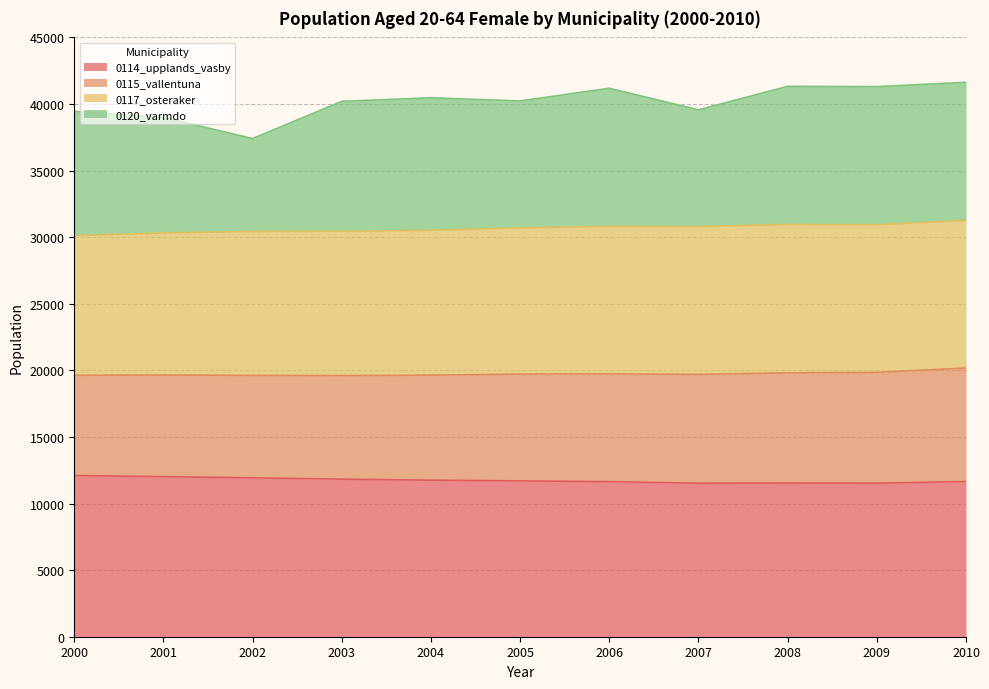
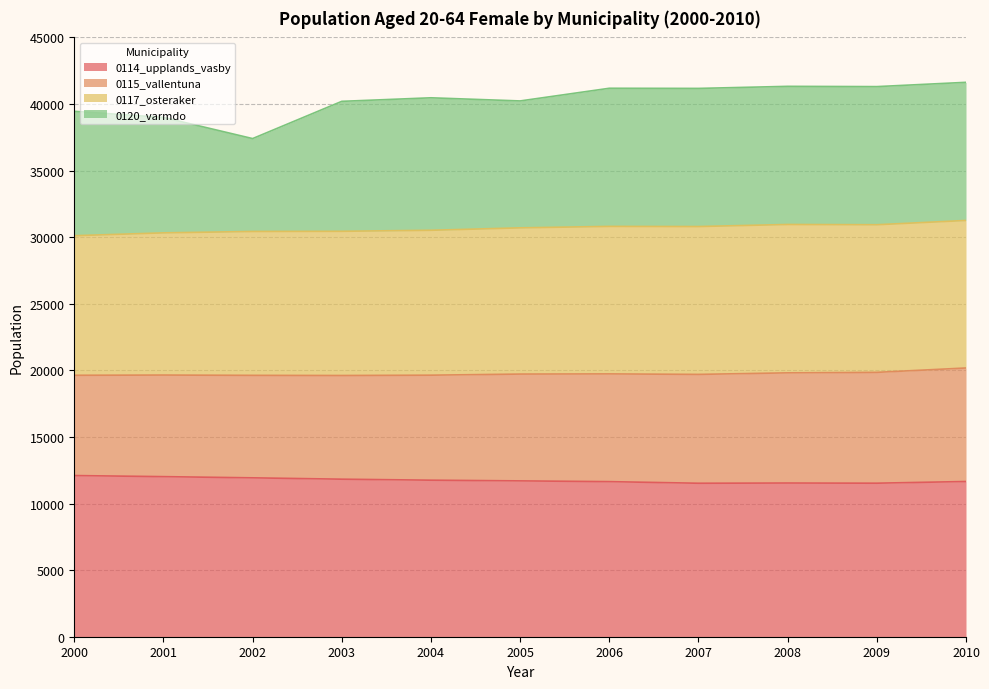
  {
    "0120_varmdo": {
      "2000": 9300,
      "2002": 7000,
      "2003": 9800,
      "2004": 9900,
      "2005": 9500,
      "2006": 10400,
-     "2007": 8800,
+     "2007": 10400,
      "2008": 10400,
      "2009": 10400,
      "2010": 10400
    }
  }
